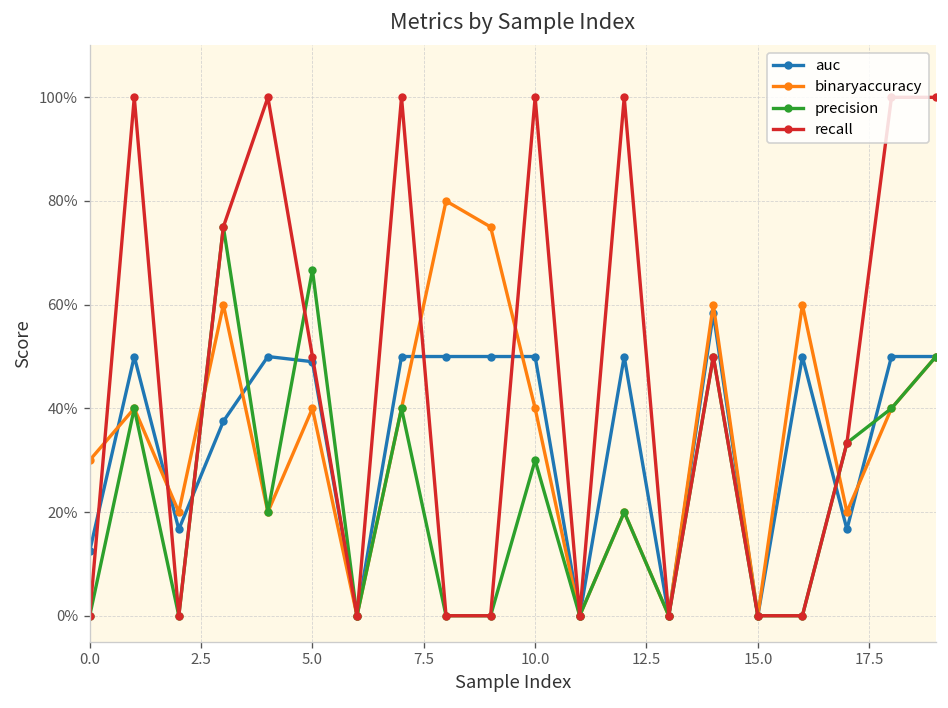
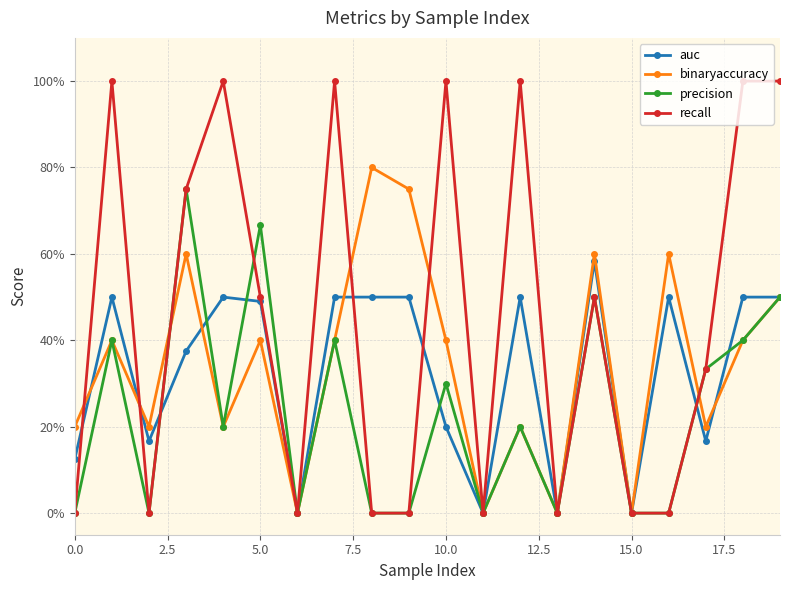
  {
    "auc": {
      "0.0": "13%",
      "5.0": "49%",
-     "10.0": "50%"
+     "10.0": "20%"
    },
    "binaryaccuracy": {
-     "0.0": "30%",
+     "0.0": "20%",
      "5.0": "40%",
      "10.0": "40%"
    },
    "precision": {
      "5.0": "67%",
      "10.0": "30%"
    },
    "recall": {
      "5.0": "50%",
      "10.0": "100%"
    }
  }
